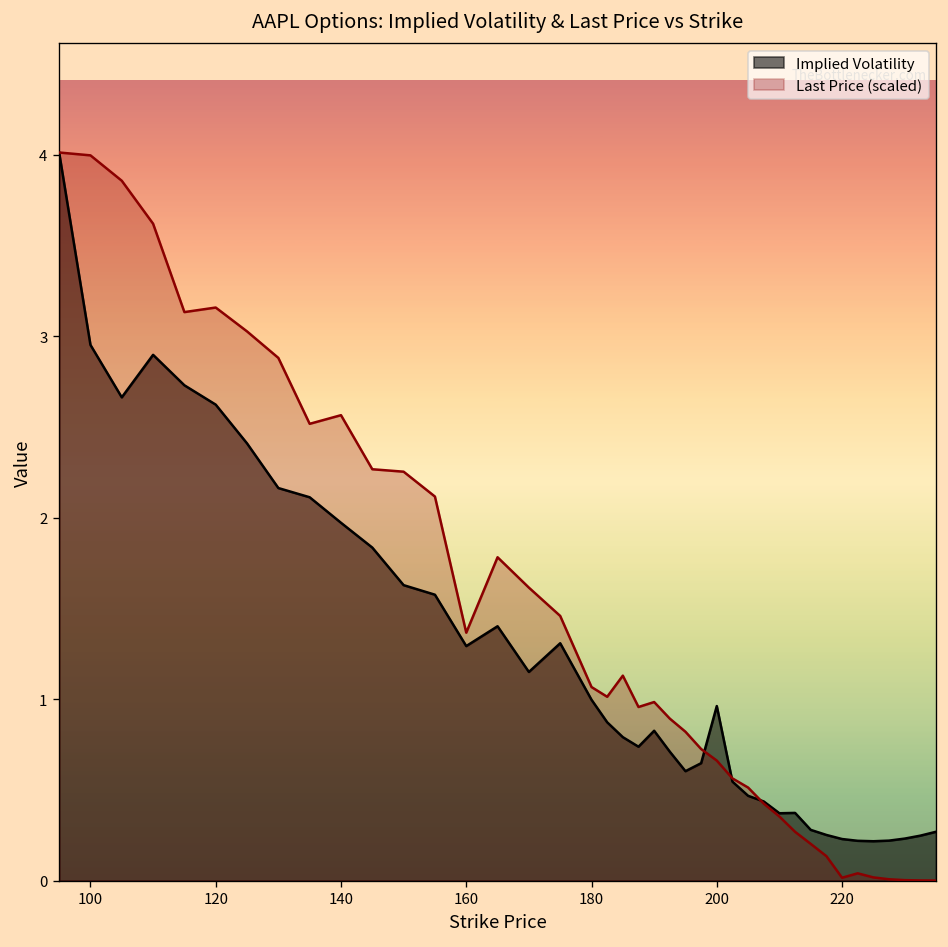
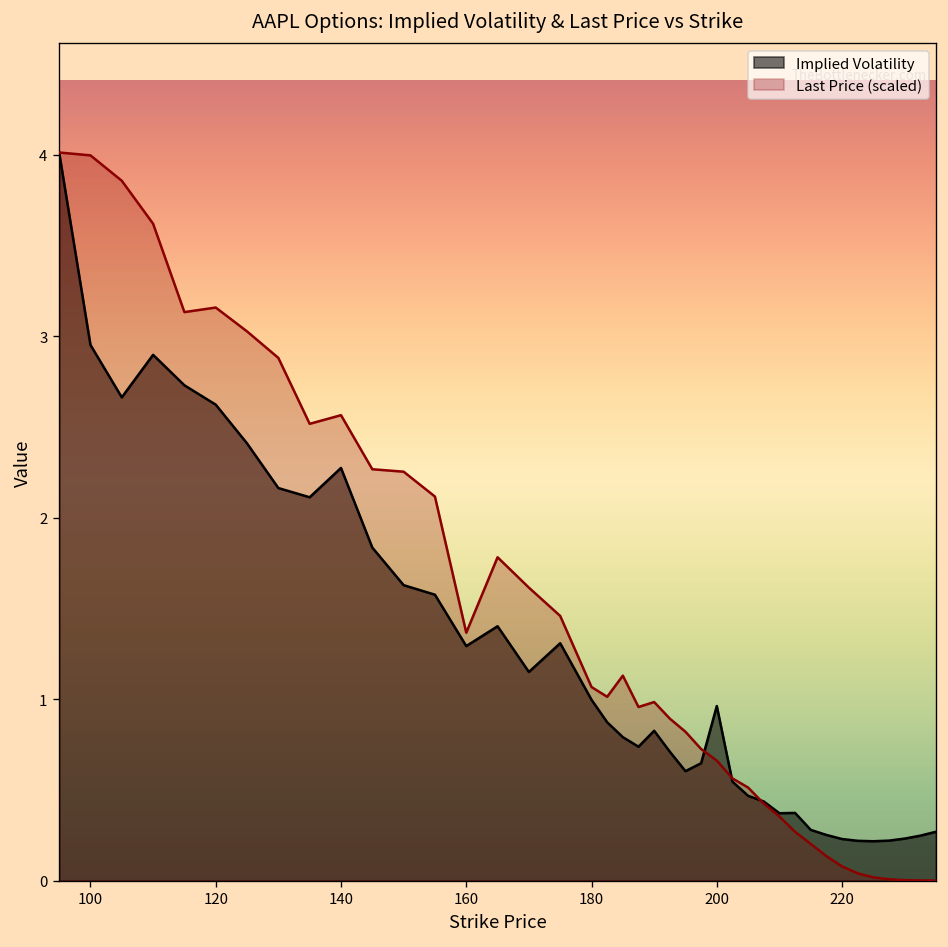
  {
    "Implied Volatility": {
      "100": 2.95,
      "120": 2.62,
-     "140": 1.97,
+     "140": 2.27,
      "160": 1.29,
      "180": 1.00,
      "200": 0.96,
      "220": 0.23
    },
    "Last Price (scaled)": {
      "100": 4.00,
      "120": 3.16,
      "140": 2.57,
      "160": 1.37,
      "180": 1.07,
      "200": 0.66,
-     "220": 0.02
+     "220": 0.08
    }
  }
